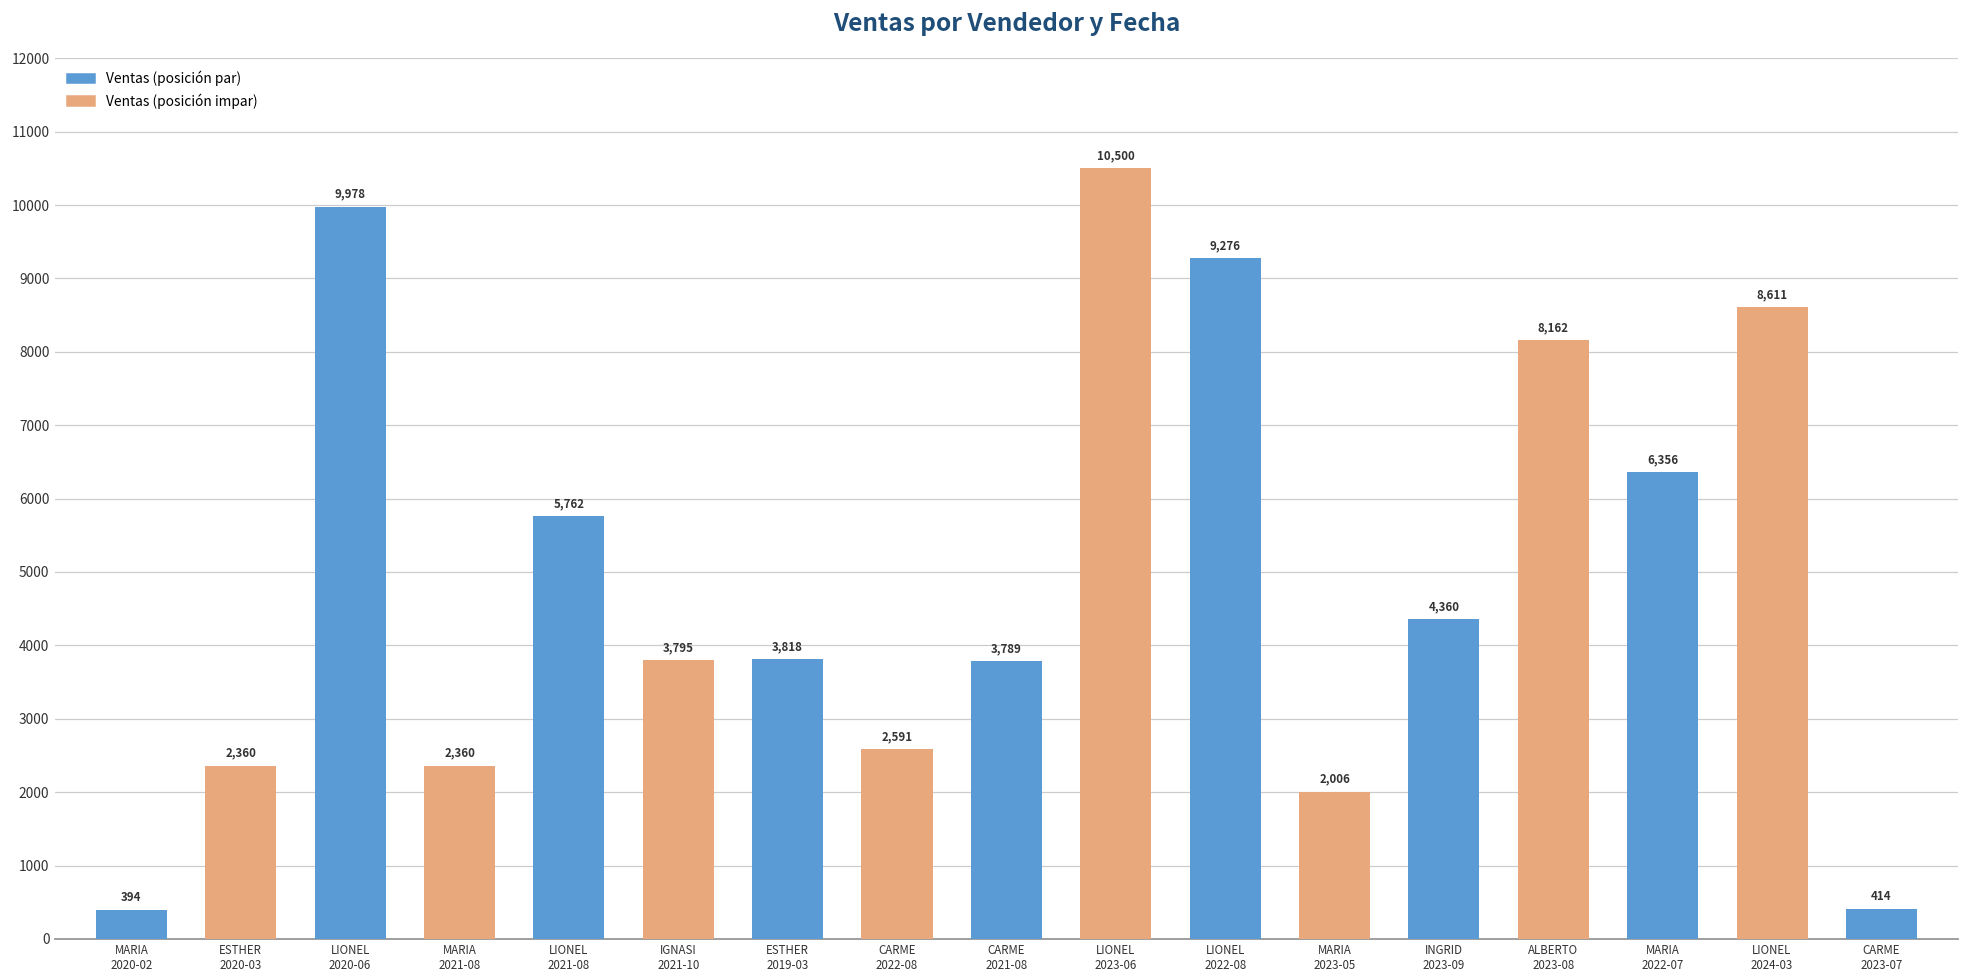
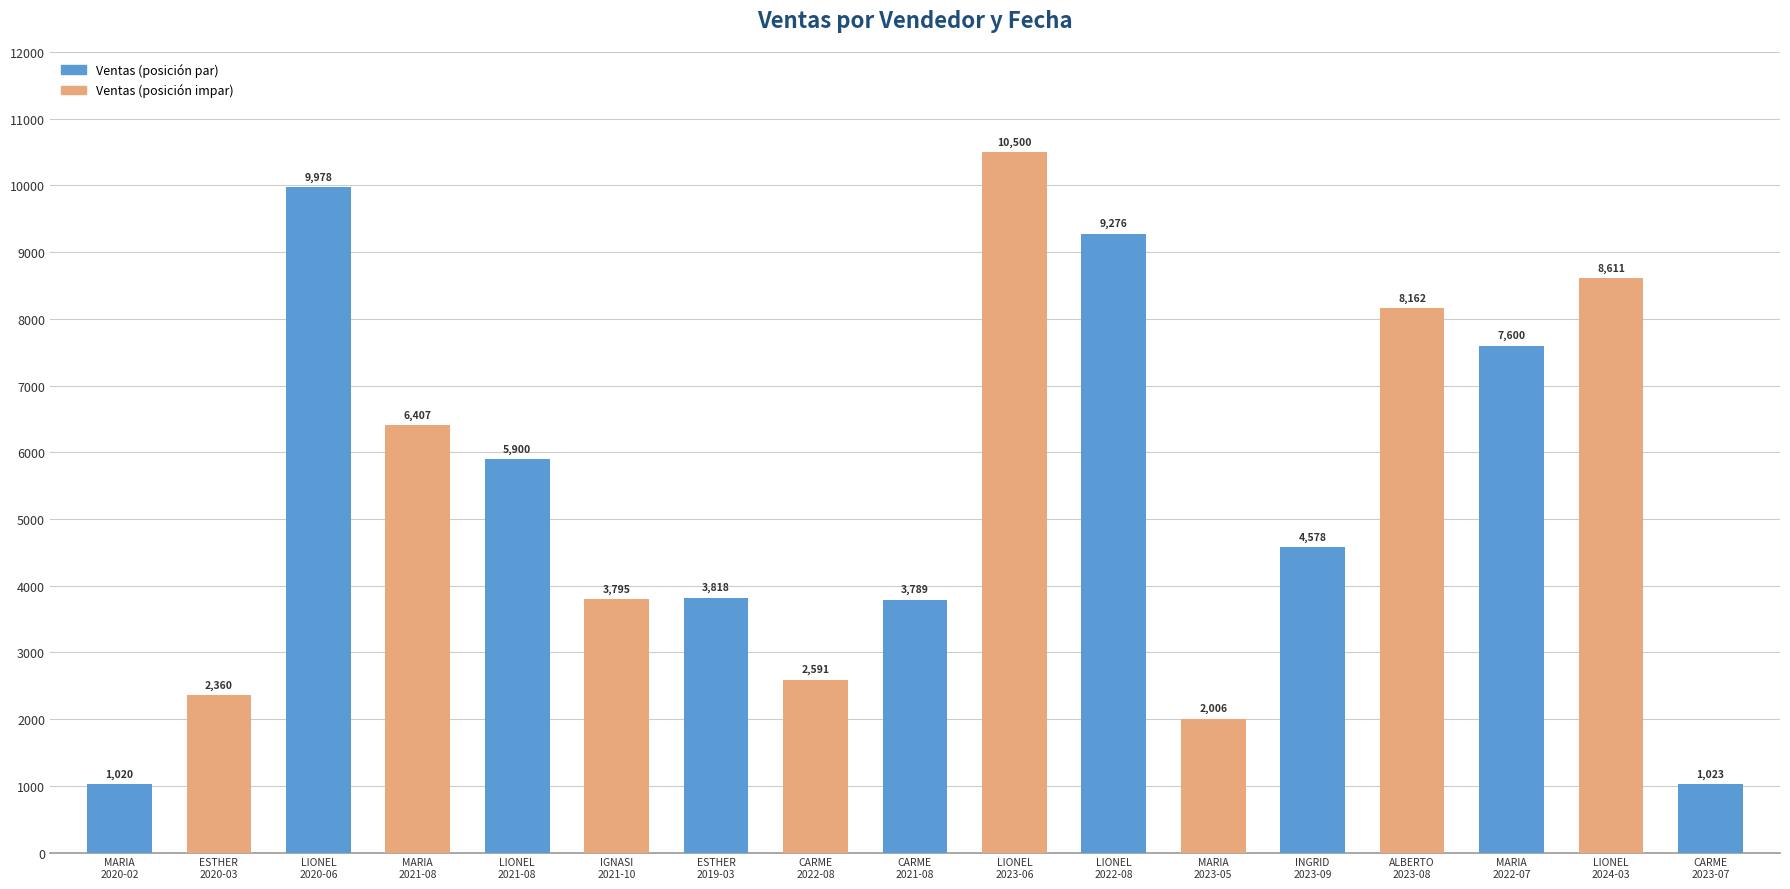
  {
-   "MARIA 2020-02": "394",
+   "MARIA 2020-02": "1,020",
    "ESTHER 2020-03": "2,360",
    "LIONEL 2020-06": "9,978",
-   "MARIA 2021-08": "2,360",
-   "LIONEL 2021-08": "5,762",
+   "MARIA 2021-08": "6,407",
+   "LIONEL 2021-08": "5,900",
    "IGNASI 2021-10": "3,795",
    "ESTHER 2019-03": "3,818",
    "CARME 2022-08": "2,591",
    "CARME 2021-08": "3,789",
    "LIONEL 2023-06": "10,500",
    "LIONEL 2022-08": "9,276",
    "MARIA 2023-05": "2,006",
-   "INGRID 2023-09": "4,360",
+   "INGRID 2023-09": "4,578",
    "ALBERTO 2023-08": "8,162",
-   "MARIA 2022-07": "6,356",
+   "MARIA 2022-07": "7,600",
    "LIONEL 2024-03": "8,611",
-   "CARME 2023-07": "414"
+   "CARME 2023-07": "1,023"
  }
